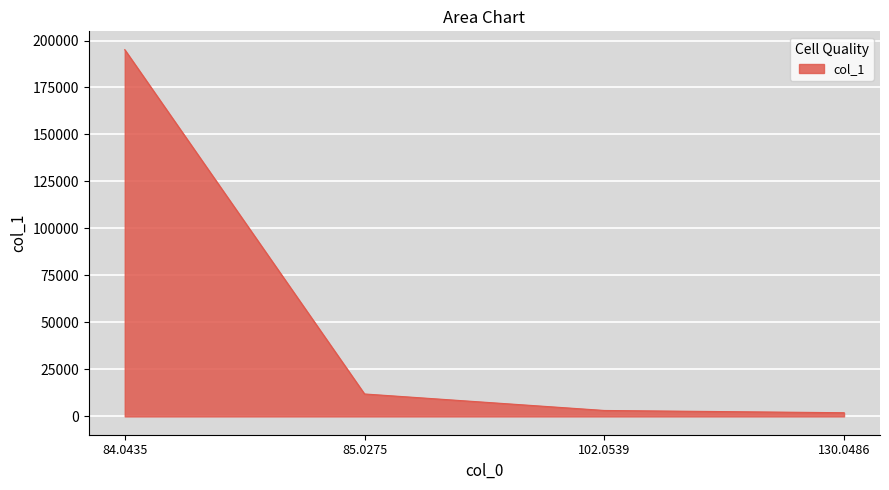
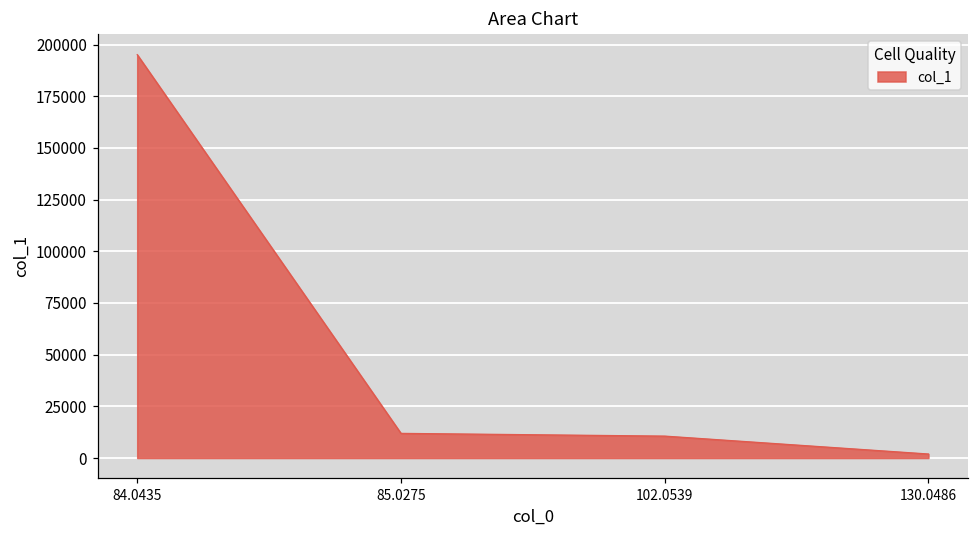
  {
    "84.0435": 195000,
    "85.0275": 12000,
-   "102.0539": 3000,
+   "102.0539": 11000,
    "130.0486": 2000
  }
